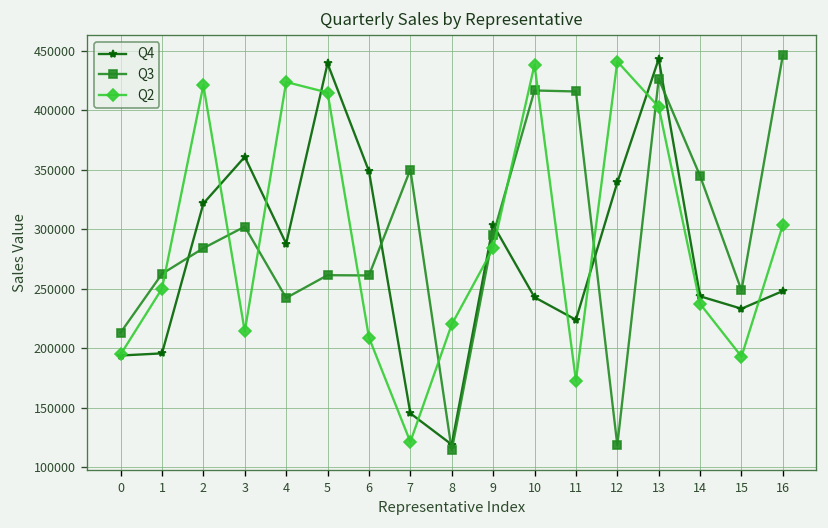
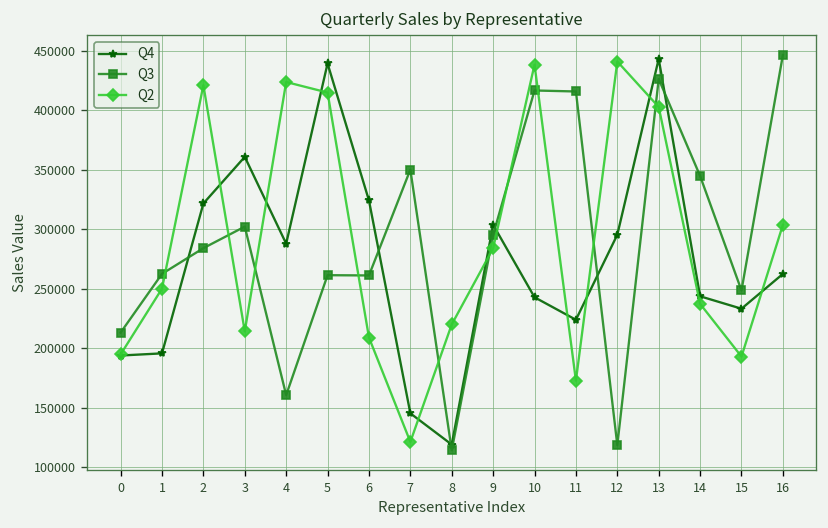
  {
    "Q4": {
      "1": 200000,
      "2": 320000,
      "3": 360000,
      "4": 290000,
      "5": 440000,
-     "6": 350000,
+     "6": 320000,
      "7": 150000,
      "8": 120000,
      "9": 300000,
      "10": 240000,
      "11": 220000,
-     "12": 340000,
+     "12": 300000,
      "13": 440000,
      "14": 240000,
      "15": 230000,
-     "16": 250000
+     "16": 260000
    },
    "Q3": {
      "0": 210000,
      "1": 260000,
      "2": 280000,
      "3": 300000,
-     "4": 240000,
+     "4": 160000,
      "5": 260000,
      "6": 260000,
      "7": 350000,
      "8": 110000,
      "9": 300000,
      "10": 420000,
      "11": 420000,
      "12": 120000,
      "13": 430000,
      "14": 340000,
      "15": 250000,
      "16": 450000
    },
    "Q2": {
      "1": 250000,
      "2": 420000,
      "3": 210000,
      "4": 420000,
      "5": 410000,
      "6": 210000,
      "7": 120000,
      "8": 220000,
      "9": 280000,
      "10": 440000,
      "11": 170000,
      "12": 440000,
      "13": 400000,
      "14": 240000,
      "15": 190000,
      "16": 300000
    }
  }
